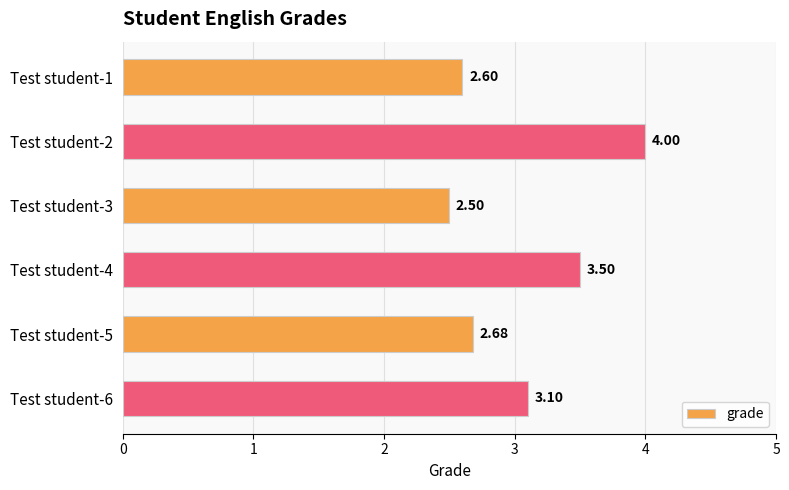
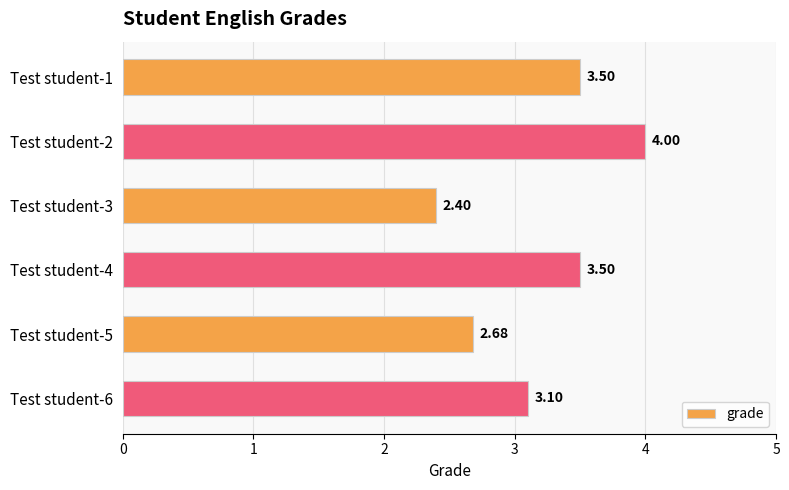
  {
-   "Test student-1": 2.60,
+   "Test student-1": 3.50,
    "Test student-2": 4.00,
-   "Test student-3": 2.50,
+   "Test student-3": 2.40,
    "Test student-4": 3.50,
    "Test student-5": 2.68,
    "Test student-6": 3.10
  }
